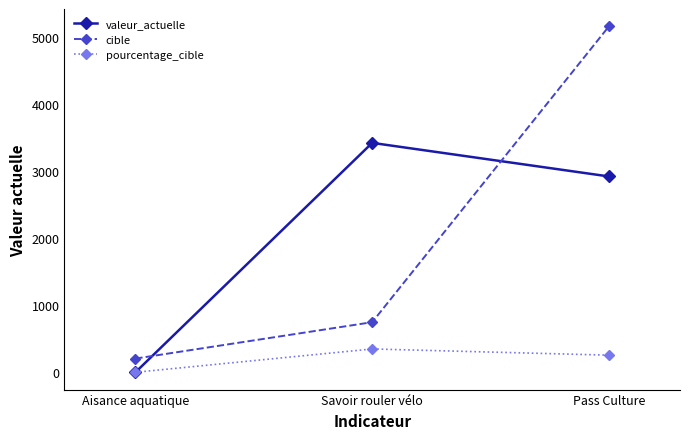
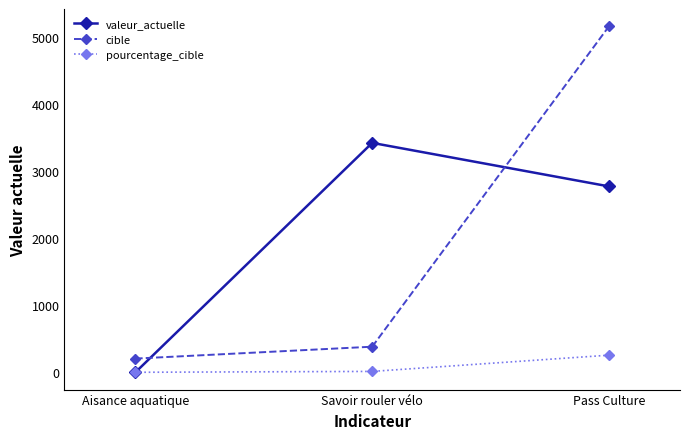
  {
    "valeur_actuelle": {
      "Savoir rouler vélo": 3400,
-     "Pass Culture": 2900
+     "Pass Culture": 2800
    },
    "cible": {
      "Aisance aquatique": 200,
-     "Savoir rouler vélo": 700,
+     "Savoir rouler vélo": 400,
      "Pass Culture": 5200
    },
    "pourcentage_cible": {
-     "Savoir rouler vélo": 300,
+     "Savoir rouler vélo": 0,
      "Pass Culture": 300
    }
  }
